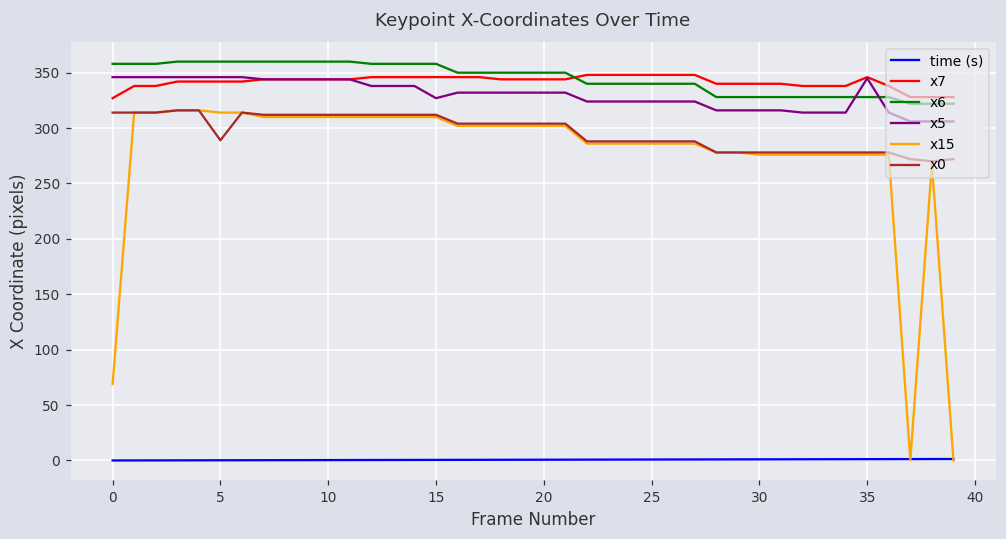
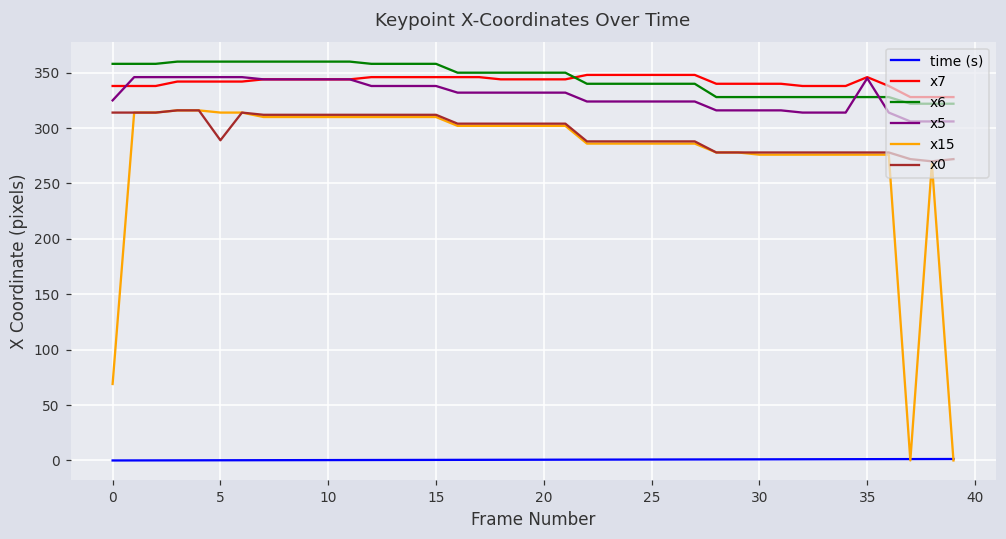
  {
    "time (s)": {
      "0": 0,
      "5": 0,
      "10": 0,
      "15": 1,
      "20": 1,
      "25": 1,
      "30": 1,
      "35": 1
    },
    "x7": {
-     "0": 327,
+     "0": 338,
      "5": 342,
      "15": 346,
      "20": 344,
      "25": 348,
      "30": 340
    },
    "x6": {
      "0": 358,
      "5": 360,
      "10": 360,
      "15": 358,
      "20": 350,
      "25": 340,
      "30": 328,
      "35": 328
    },
    "x5": {
-     "0": 346,
+     "0": 325,
      "5": 346,
-     "15": 327,
+     "15": 338,
      "20": 332,
      "25": 324,
      "30": 316
    },
    "x15": {
      "0": 69,
      "5": 314
    },
    "x0": {
      "0": 314,
      "5": 289
    }
  }
